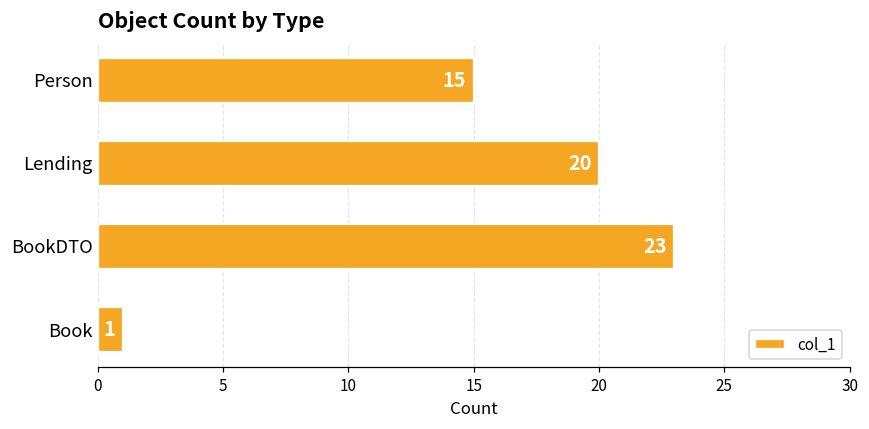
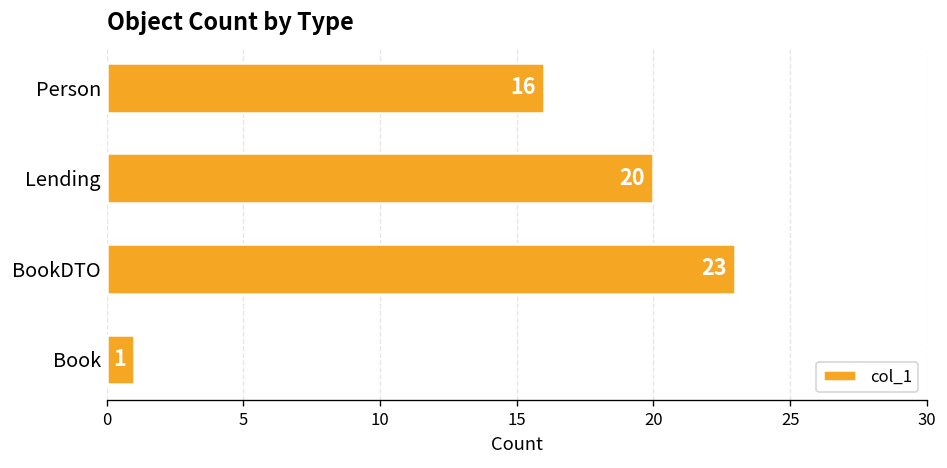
  {
-   "Person": 15,
+   "Person": 16,
    "Lending": 20,
    "BookDTO": 23,
    "Book": 1
  }
